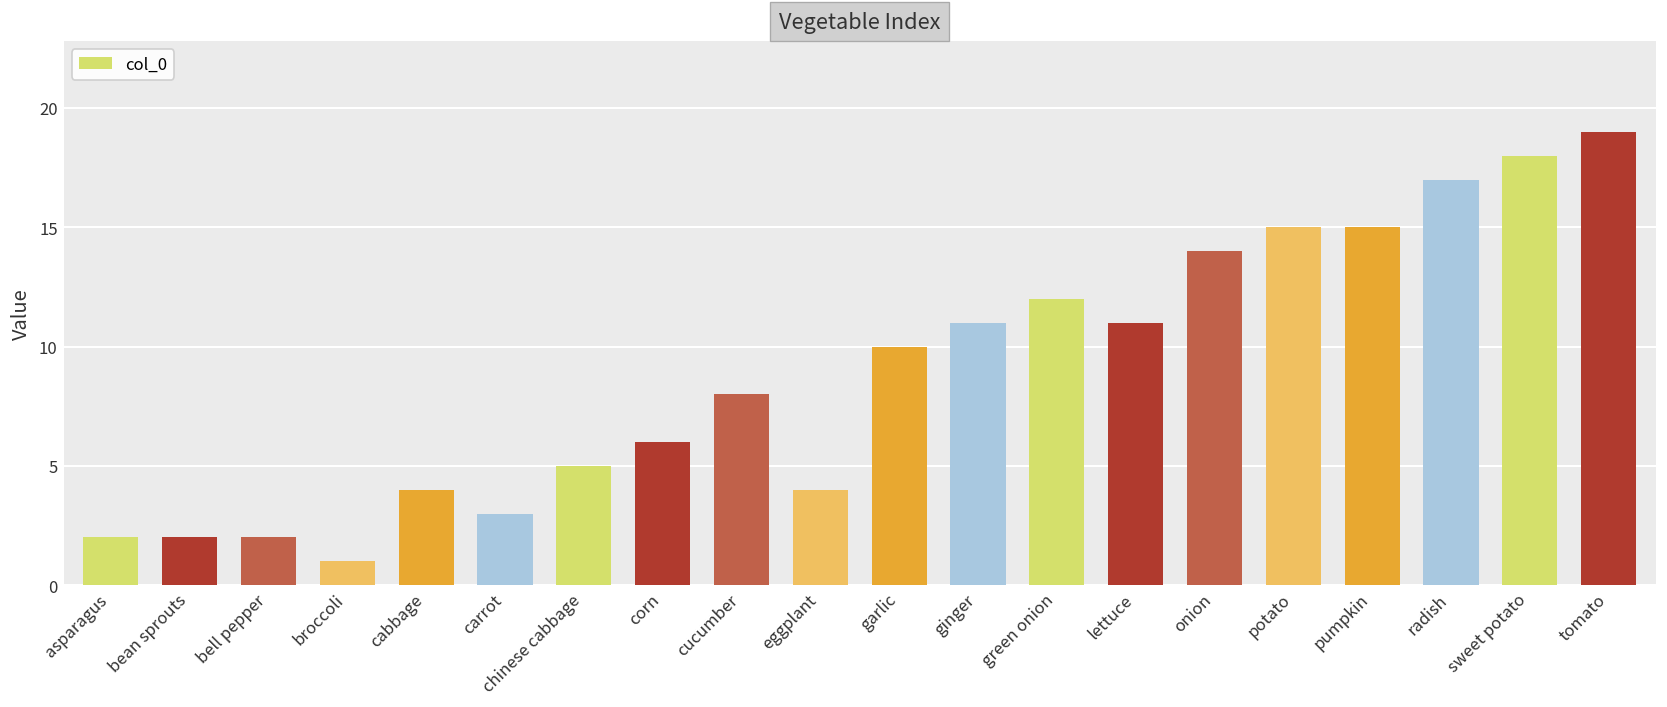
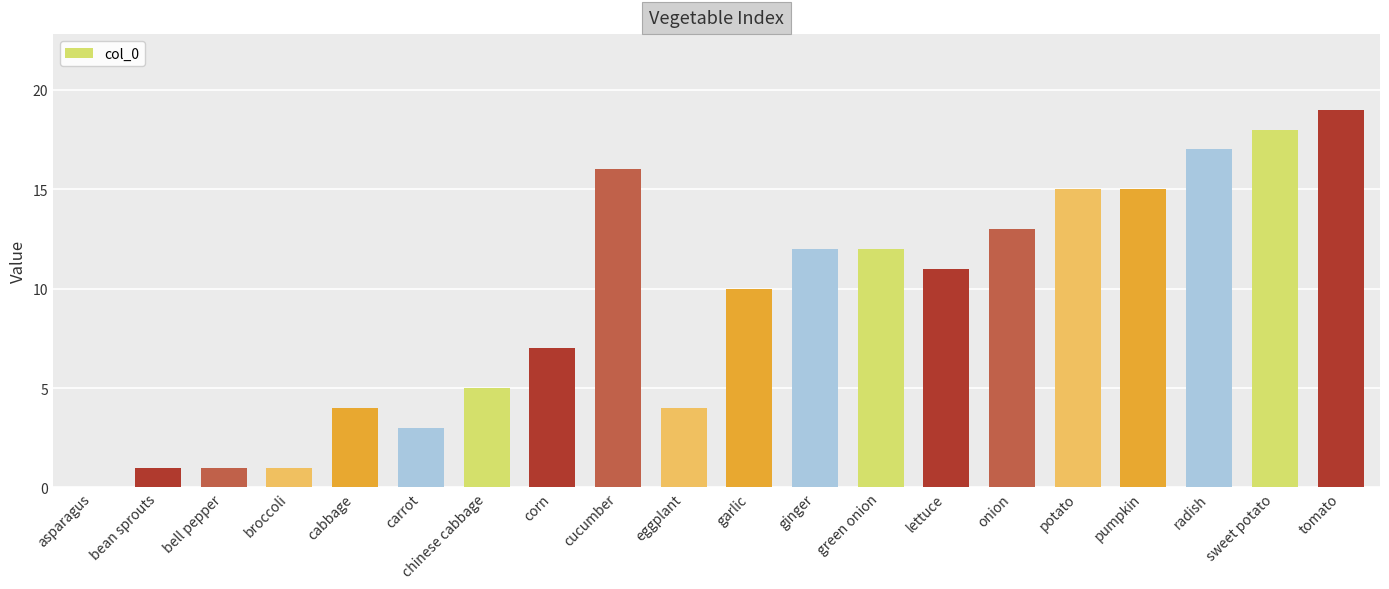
  {
-   "asparagus": 2,
-   "bean sprouts": 2,
-   "bell pepper": 2,
+   "asparagus": 0,
+   "bean sprouts": 1,
+   "bell pepper": 1,
    "broccoli": 1,
    "cabbage": 4,
    "carrot": 3,
    "chinese cabbage": 5,
-   "corn": 6,
-   "cucumber": 8,
+   "corn": 7,
+   "cucumber": 16,
    "eggplant": 4,
    "garlic": 10,
-   "ginger": 11,
+   "ginger": 12,
    "green onion": 12,
    "lettuce": 11,
-   "onion": 14,
+   "onion": 13,
    "potato": 15,
    "pumpkin": 15,
    "radish": 17,
    "sweet potato": 18,
    "tomato": 19
  }
